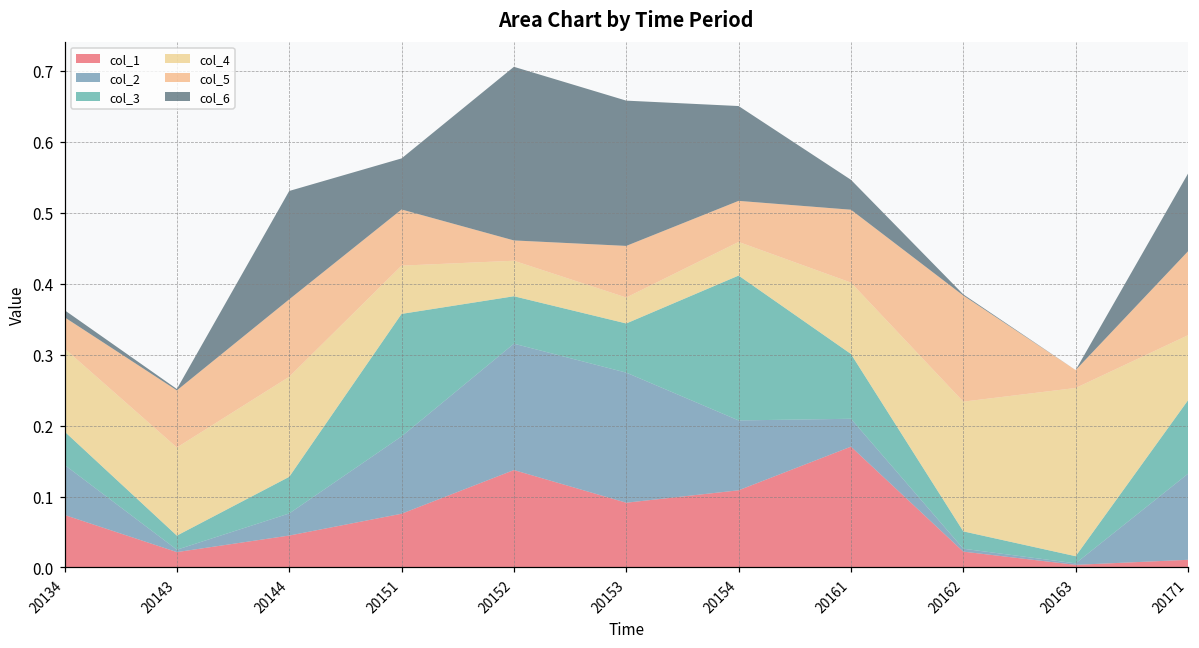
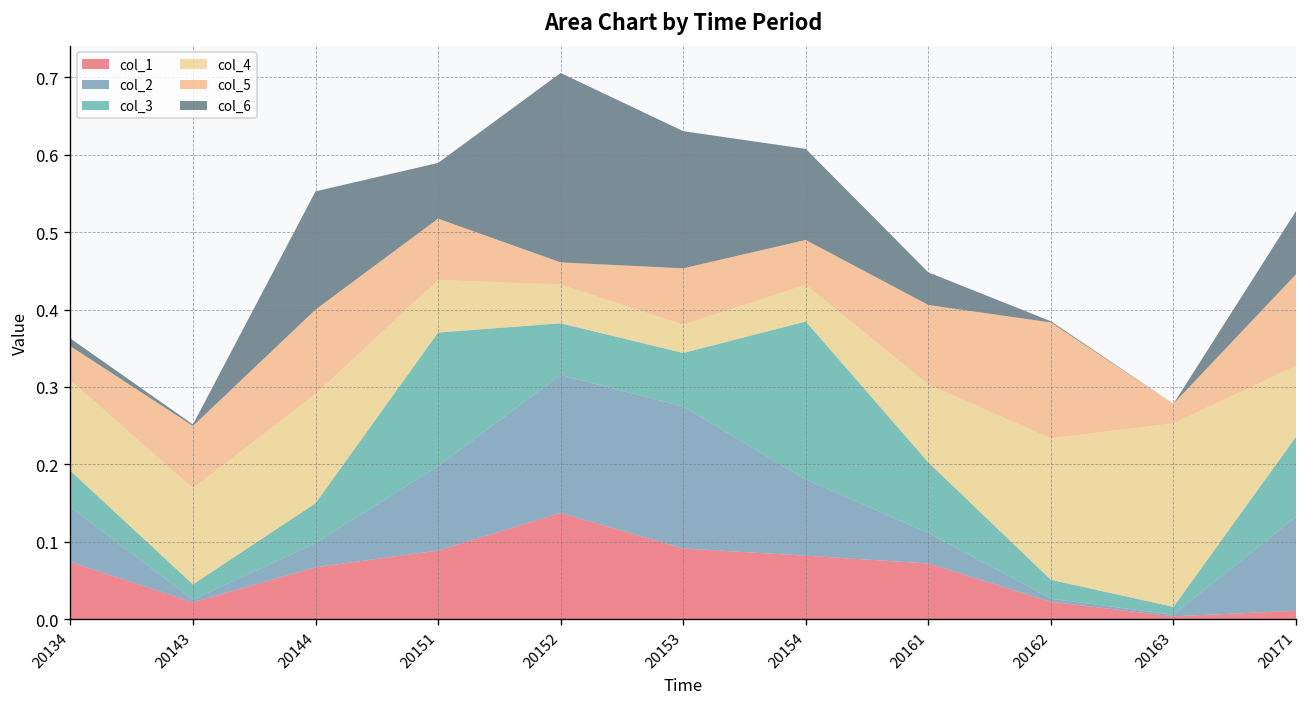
  {
    "col_1": {
      "20134": 0.07,
-     "20144": 0.04,
-     "20151": 0.08,
+     "20144": 0.07,
+     "20151": 0.09,
      "20152": 0.14,
      "20153": 0.09,
-     "20154": 0.11,
-     "20161": 0.17,
+     "20154": 0.08,
+     "20161": 0.07,
      "20162": 0.02,
      "20171": 0.01
    },
    "col_6": {
      "20134": 0.01,
      "20144": 0.15,
      "20151": 0.07,
      "20152": 0.24,
-     "20153": 0.20,
-     "20154": 0.13,
+     "20153": 0.18,
+     "20154": 0.12,
      "20161": 0.04,
-     "20171": 0.11
+     "20171": 0.08
    }
  }
